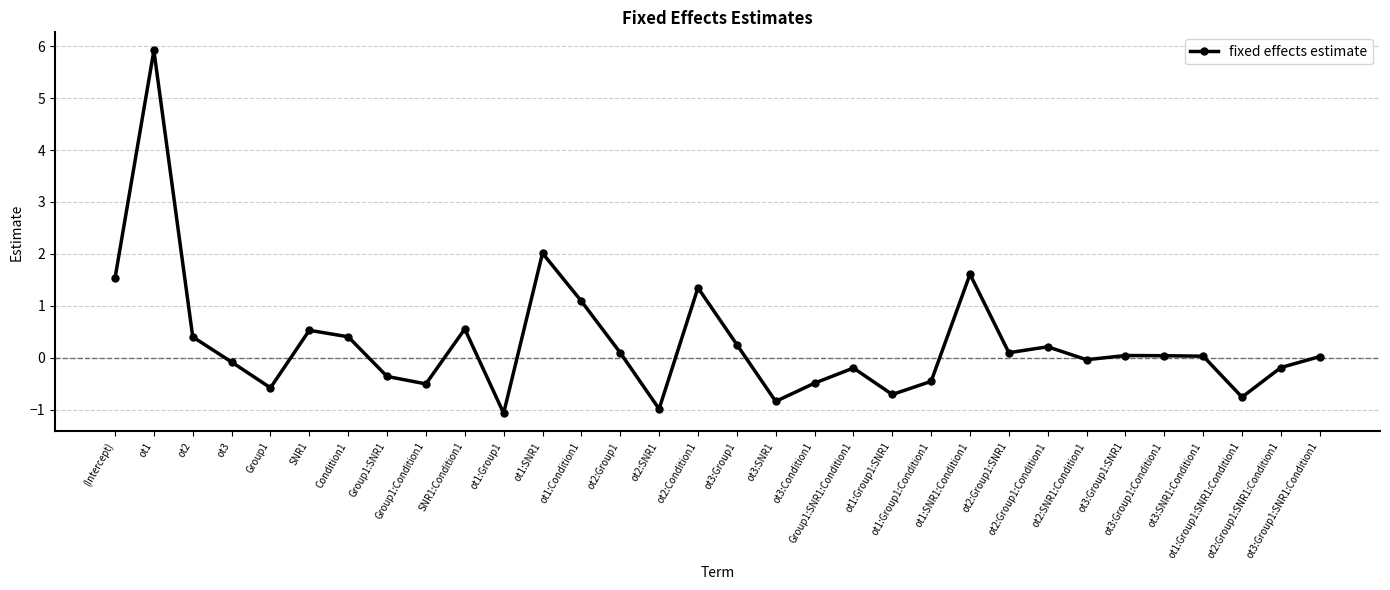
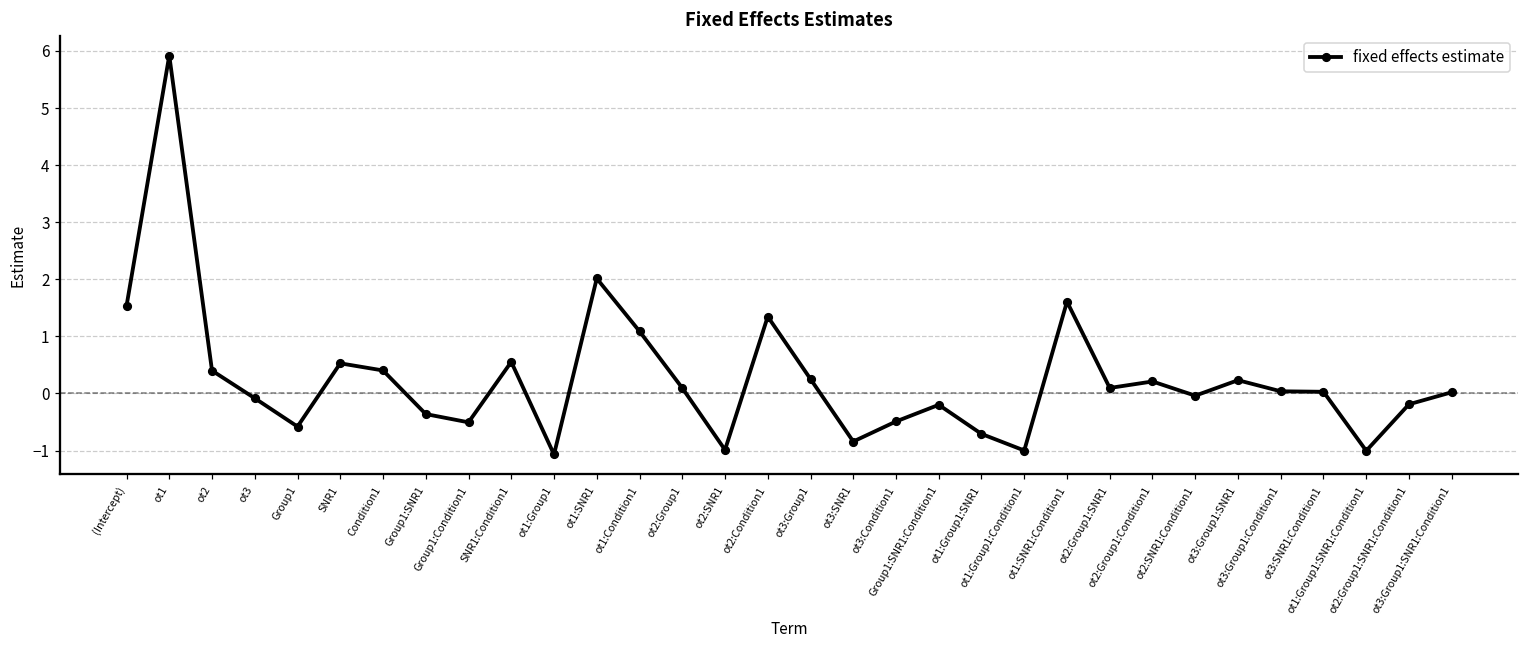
  {
    "(Intercept)": 1.5,
    "ot1": 5.9,
    "ot2": 0.4,
    "ot3": -0.1,
    "Group1": -0.6,
    "SNR1": 0.5,
    "Condition1": 0.4,
    "Group1:SNR1": -0.4,
    "Group1:Condition1": -0.5,
    "SNR1:Condition1": 0.6,
    "ot1:Group1": -1.1,
    "ot1:SNR1": 2.0,
    "ot1:Condition1": 1.1,
    "ot2:Group1": 0.1,
    "ot2:SNR1": -1.0,
    "ot2:Condition1": 1.3,
    "ot3:Group1": 0.3,
    "ot3:SNR1": -0.8,
    "ot3:Condition1": -0.5,
    "Group1:SNR1:Condition1": -0.2,
    "ot1:Group1:SNR1": -0.7,
-   "ot1:Group1:Condition1": -0.5,
+   "ot1:Group1:Condition1": -1.0,
    "ot1:SNR1:Condition1": 1.6,
    "ot2:Group1:SNR1": 0.1,
    "ot2:Group1:Condition1": 0.2,
    "ot2:SNR1:Condition1": 0.0,
-   "ot3:Group1:SNR1": 0.0,
+   "ot3:Group1:SNR1": 0.2,
    "ot3:Group1:Condition1": 0.0,
    "ot3:SNR1:Condition1": 0.0,
-   "ot1:Group1:SNR1:Condition1": -0.8,
+   "ot1:Group1:SNR1:Condition1": -1.0,
    "ot2:Group1:SNR1:Condition1": -0.2,
    "ot3:Group1:SNR1:Condition1": 0.0
  }
